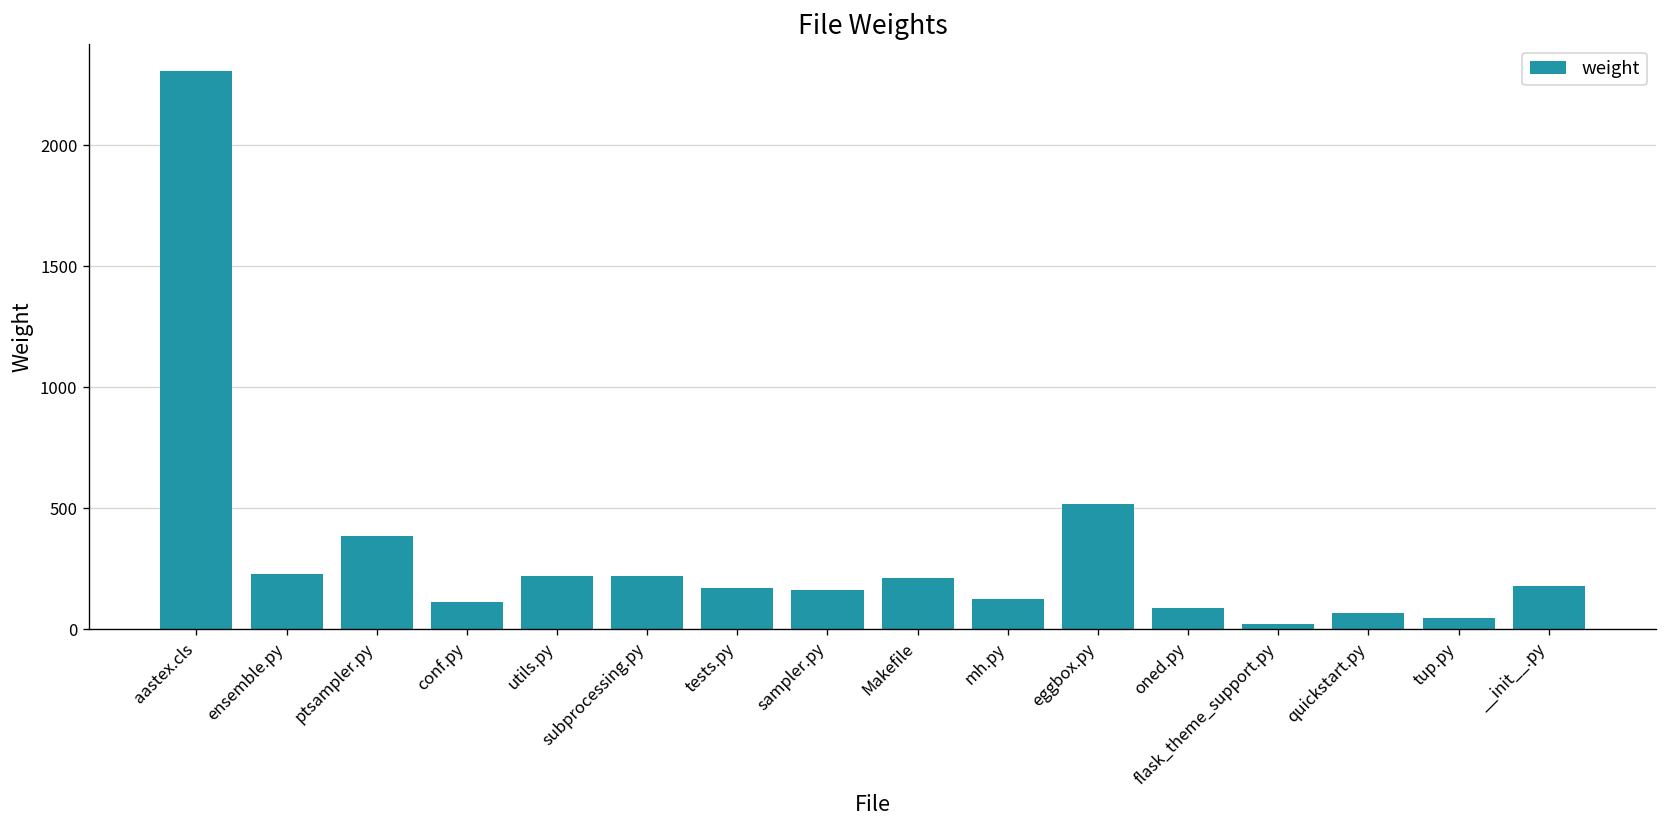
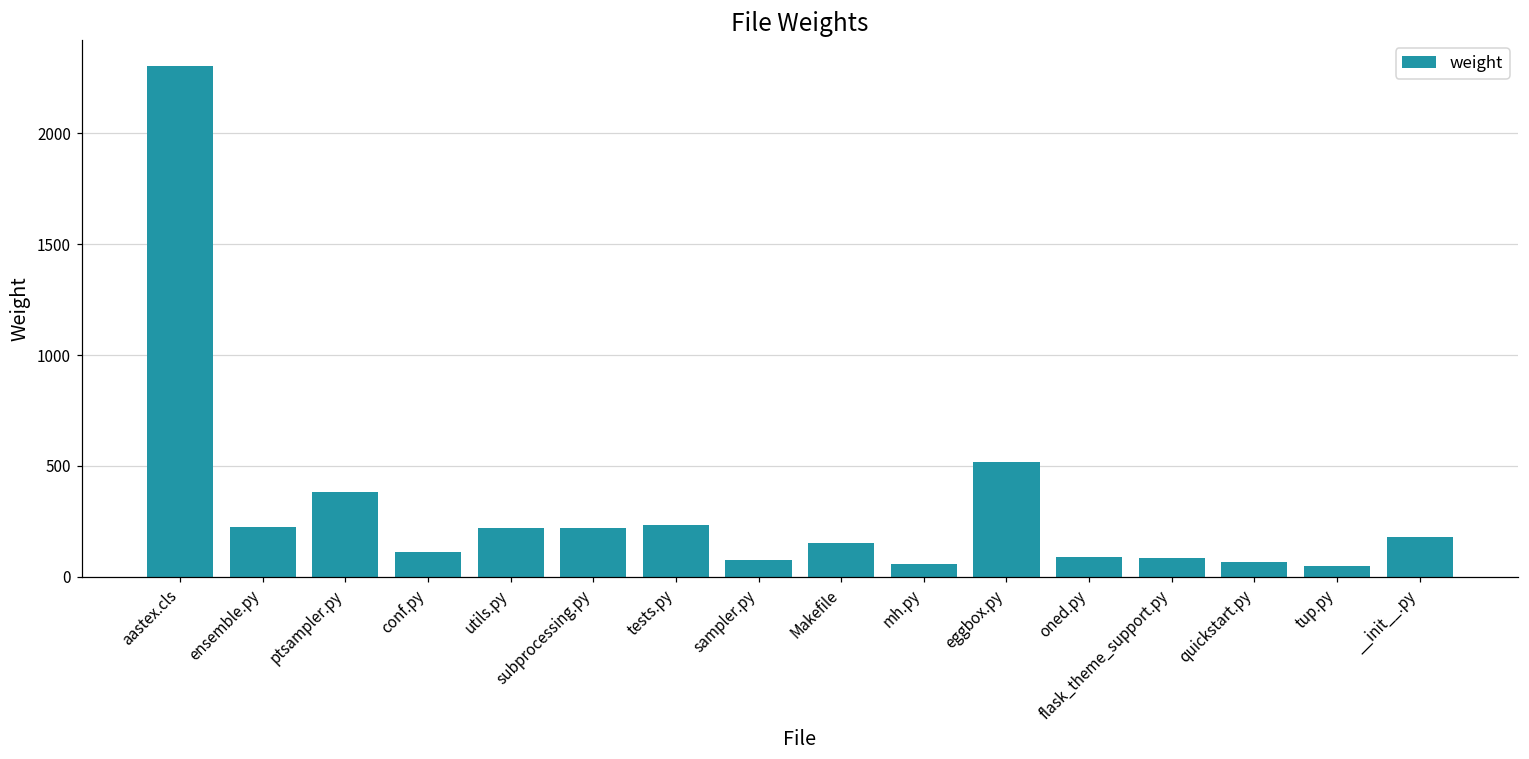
  {
    "aastex.cls": 2310,
    "ensemble.py": 230,
    "ptsampler.py": 380,
    "conf.py": 110,
    "utils.py": 220,
    "subprocessing.py": 220,
-   "tests.py": 170,
-   "sampler.py": 160,
-   "Makefile": 210,
-   "mh.py": 130,
+   "tests.py": 240,
+   "sampler.py": 80,
+   "Makefile": 150,
+   "mh.py": 60,
    "eggbox.py": 520,
    "oned.py": 90,
-   "flask_theme_support.py": 20,
+   "flask_theme_support.py": 90,
    "quickstart.py": 70,
    "tup.py": 50,
    "__init__.py": 180
  }
